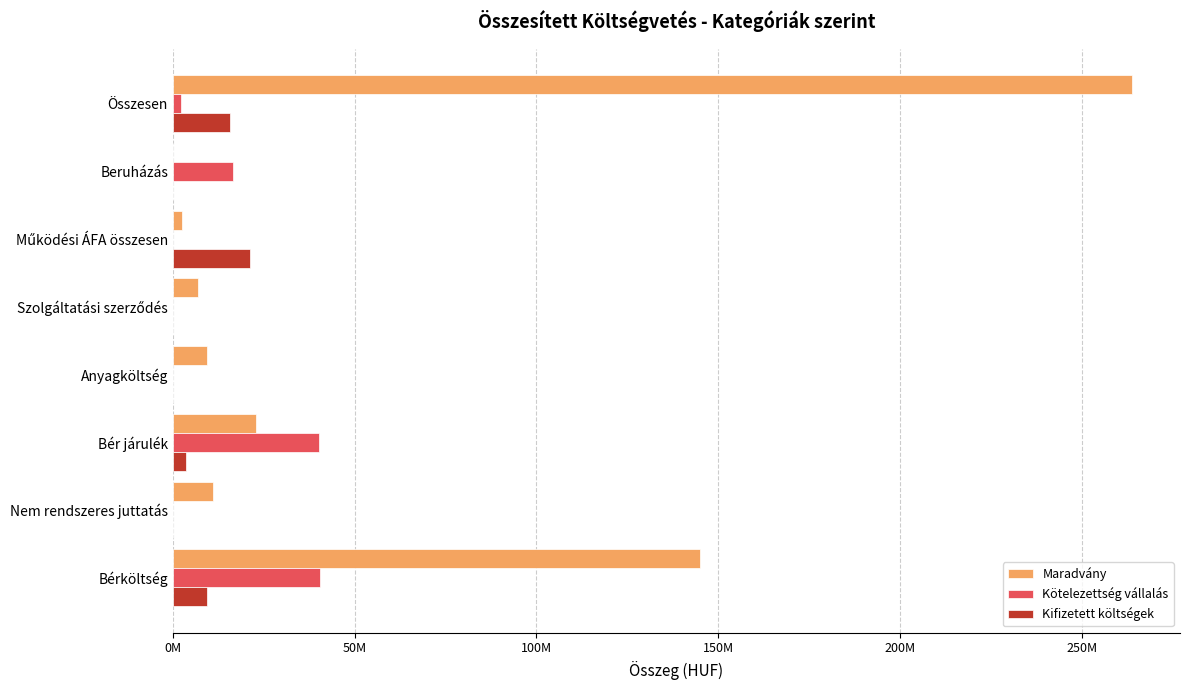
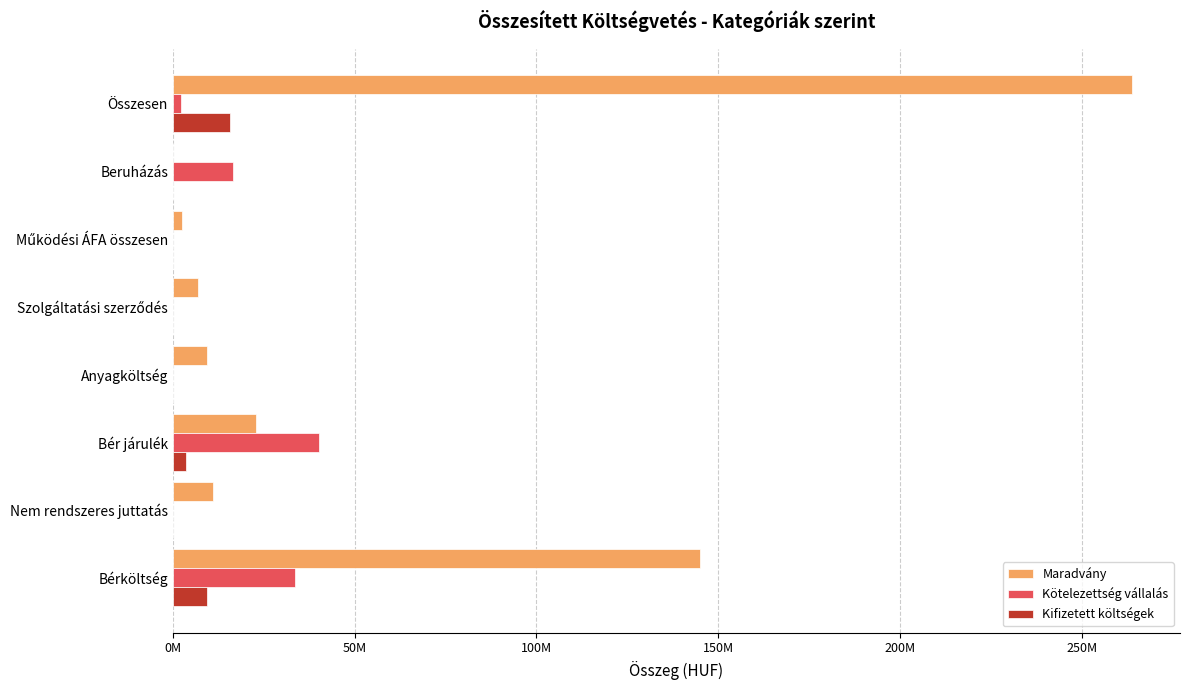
  {
    "Maradvány": {
      "Összesen": 264000000,
      "Működési ÁFA összesen": 3000000,
      "Szolgáltatási szerződés": 7000000,
      "Anyagköltség": 9000000,
      "Bér járulék": 23000000,
      "Nem rendszeres juttatás": 11000000,
      "Bérköltség": 145000000
    },
    "Kötelezettség vállalás": {
      "Összesen": 2000000,
      "Beruházás": 17000000,
      "Működési ÁFA összesen": 0,
      "Szolgáltatási szerződés": 0,
      "Anyagköltség": 0,
      "Bér járulék": 40000000,
      "Nem rendszeres juttatás": 0,
-     "Bérköltség": 40000000
+     "Bérköltség": 33000000
    },
    "Kifizetett költségek": {
      "Összesen": 16000000,
      "Beruházás": 0,
-     "Működési ÁFA összesen": 21000000,
+     "Működési ÁFA összesen": 0,
      "Szolgáltatási szerződés": 0,
      "Anyagköltség": 0,
      "Bér járulék": 4000000,
      "Nem rendszeres juttatás": 0,
      "Bérköltség": 9000000
    }
  }
